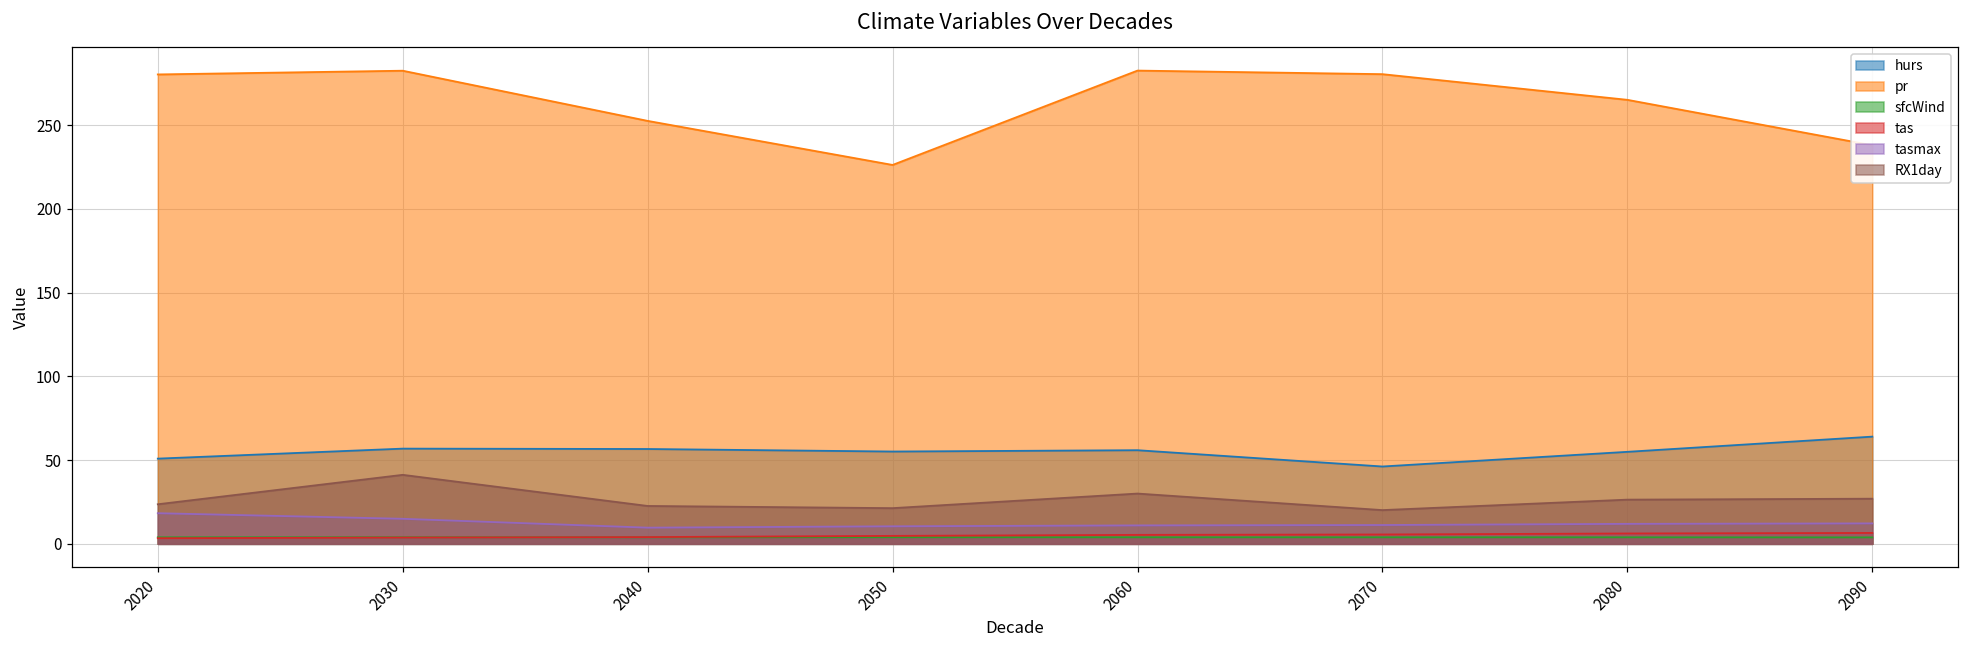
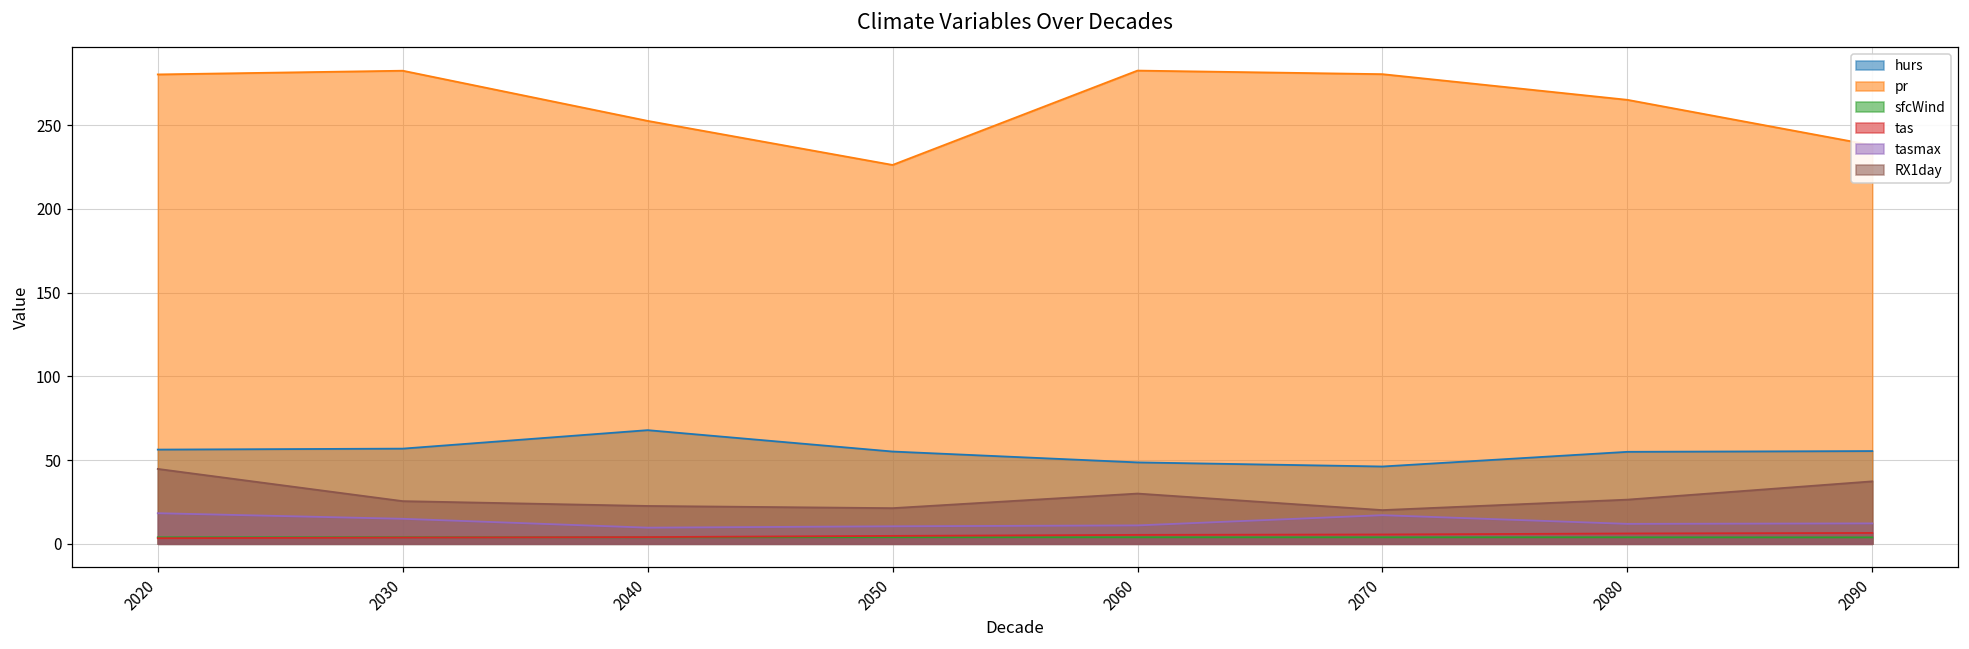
  {
    "hurs": {
-     "2020": 51,
+     "2020": 56,
      "2030": 57,
-     "2040": 57,
+     "2040": 68,
      "2050": 55,
-     "2060": 56,
+     "2060": 49,
      "2070": 46,
      "2080": 55,
-     "2090": 64
+     "2090": 55
    },
    "pr": {
      "2020": 280,
      "2030": 283,
      "2040": 253,
      "2050": 226,
      "2060": 283,
      "2070": 280,
      "2080": 265
    },
    "sfcWind": {
      "2070": 4,
      "2080": 4,
      "2090": 4
    },
    "tas": {
      "2070": 6,
      "2080": 6,
      "2090": 7
    },
    "tasmax": {
      "2020": 18,
      "2030": 15,
      "2040": 10,
      "2050": 10,
      "2060": 11,
-     "2070": 11,
+     "2070": 17,
      "2080": 12,
      "2090": 12
    },
    "RX1day": {
-     "2020": 24,
-     "2030": 41,
+     "2020": 45,
+     "2030": 25,
      "2040": 23,
      "2050": 21,
      "2060": 30,
      "2070": 20,
      "2080": 26,
-     "2090": 27
+     "2090": 37
    }
  }
